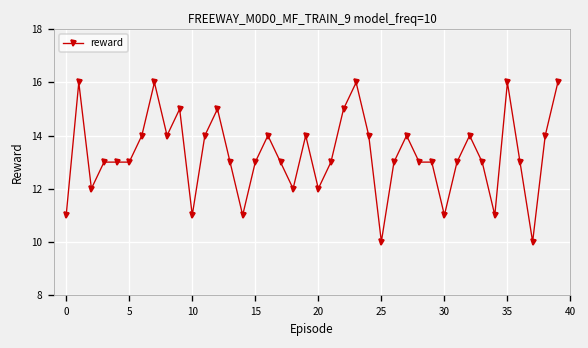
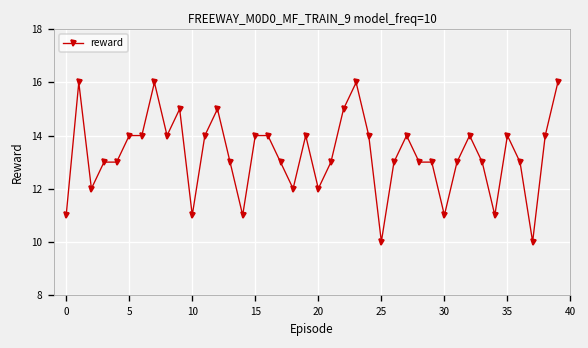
  {
    "0": 11,
-   "5": 13,
+   "5": 14,
    "10": 11,
-   "15": 13,
+   "15": 14,
    "20": 12,
    "25": 10,
    "30": 11,
-   "35": 16
+   "35": 14
  }
